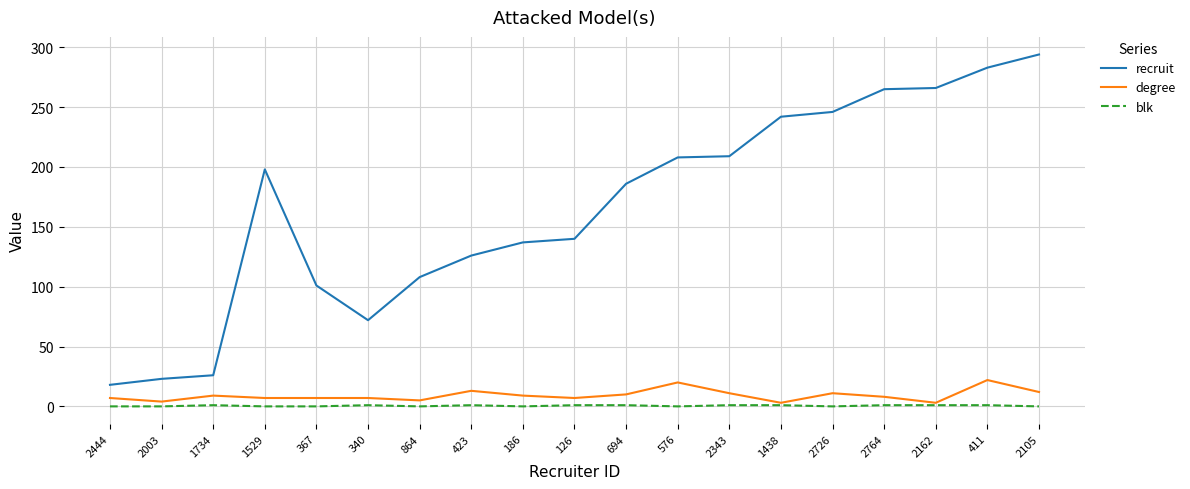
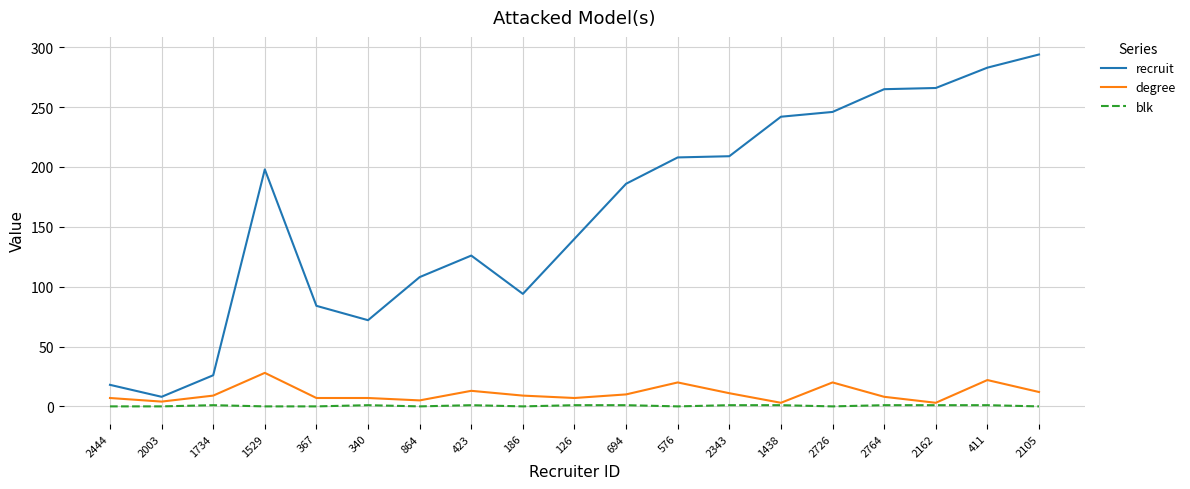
  {
    "recruit": {
      "2444": 18,
-     "2003": 23,
+     "2003": 8,
      "1734": 26,
      "1529": 198,
-     "367": 101,
+     "367": 84,
      "340": 72,
      "864": 108,
      "423": 126,
-     "186": 137,
+     "186": 94,
      "126": 140,
      "694": 186,
      "576": 208,
      "2343": 209,
      "1438": 242,
      "2726": 246,
      "2764": 265,
      "2162": 266,
      "411": 283,
      "2105": 294
    },
    "degree": {
      "2444": 7,
      "2003": 4,
      "1734": 9,
-     "1529": 7,
+     "1529": 28,
      "367": 7,
      "340": 7,
      "864": 5,
      "423": 13,
      "186": 9,
      "126": 7,
      "694": 10,
      "576": 20,
      "2343": 11,
-     "2726": 11,
+     "2726": 20,
      "2764": 8,
      "411": 22,
      "2105": 12
    },
    "blk": {
      "2444": 0,
      "2003": 0,
      "1734": 1,
      "1529": 0,
      "367": 0,
      "340": 1,
      "864": 0,
      "423": 1,
      "186": 0,
      "126": 1,
      "694": 1,
      "576": 0,
      "2343": 1,
      "2726": 0,
      "2764": 1,
      "411": 1,
      "2105": 0
    }
  }
